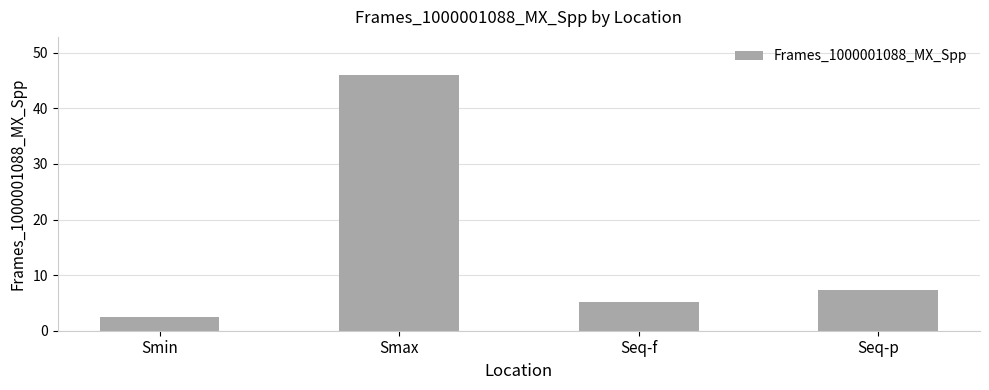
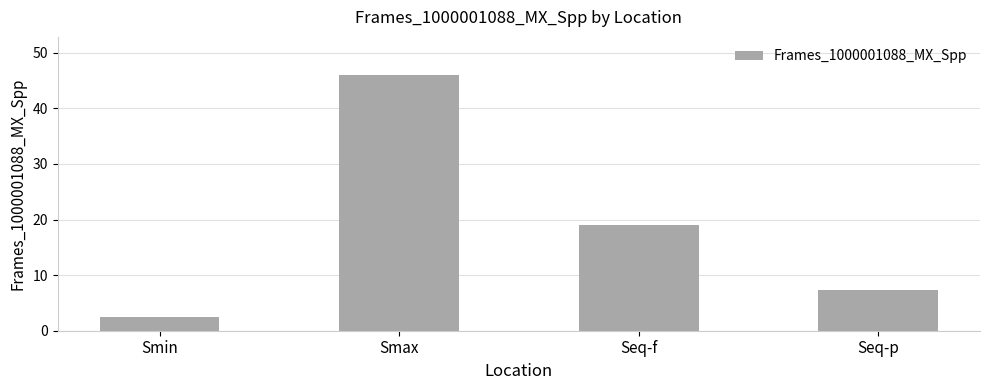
  {
    "Smin": 2,
    "Smax": 46,
-   "Seq-f": 5,
+   "Seq-f": 19,
    "Seq-p": 7
  }
